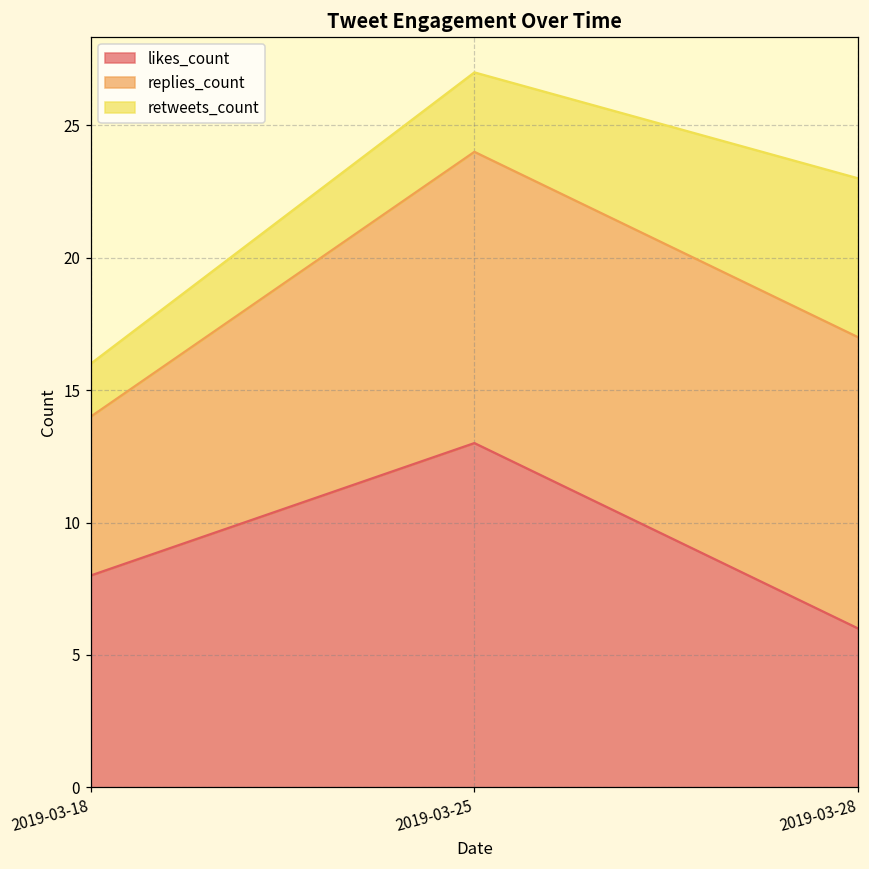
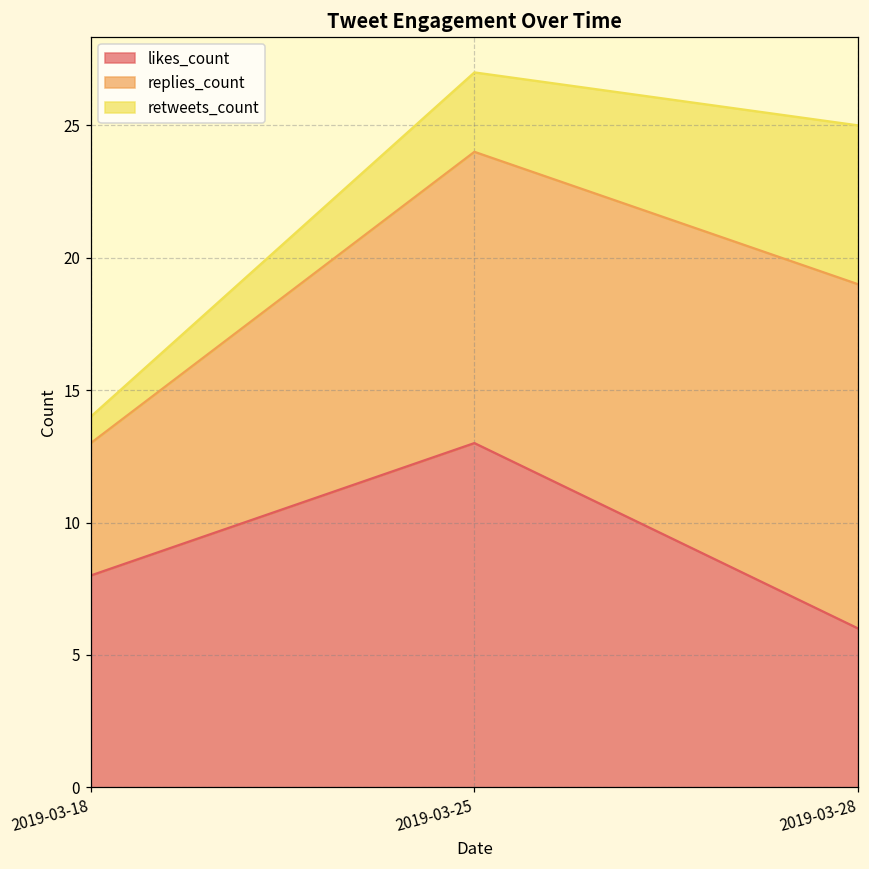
  {
    "likes_count": {
      "2019-03-18": 8,
      "2019-03-25": 13,
      "2019-03-28": 6
    },
    "replies_count": {
-     "2019-03-18": 6,
+     "2019-03-18": 5,
      "2019-03-25": 11,
-     "2019-03-28": 11
+     "2019-03-28": 13
    },
    "retweets_count": {
-     "2019-03-18": 2,
+     "2019-03-18": 1,
      "2019-03-25": 3,
      "2019-03-28": 6
    }
  }
